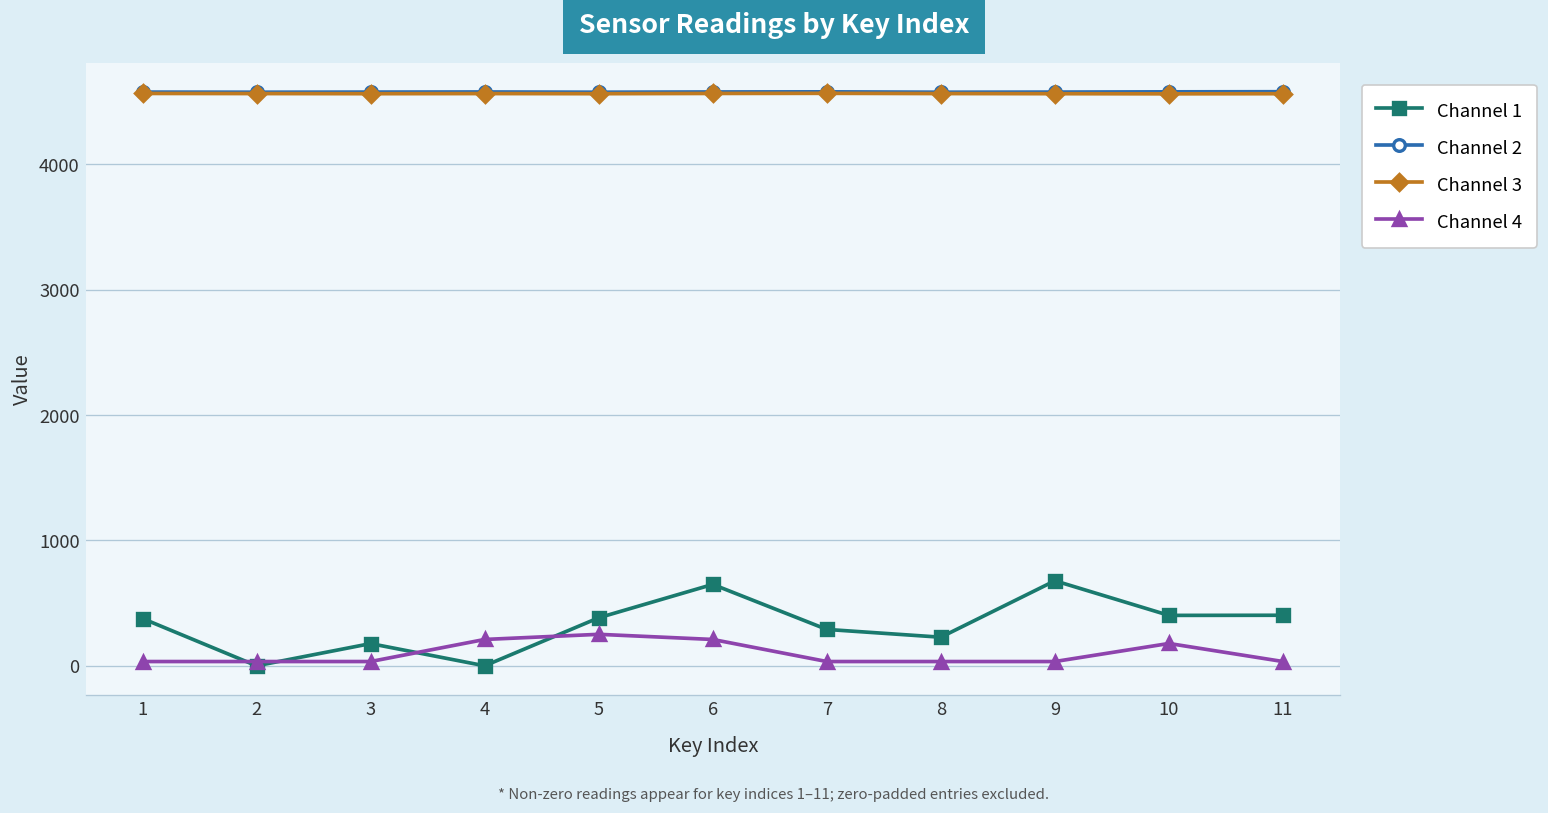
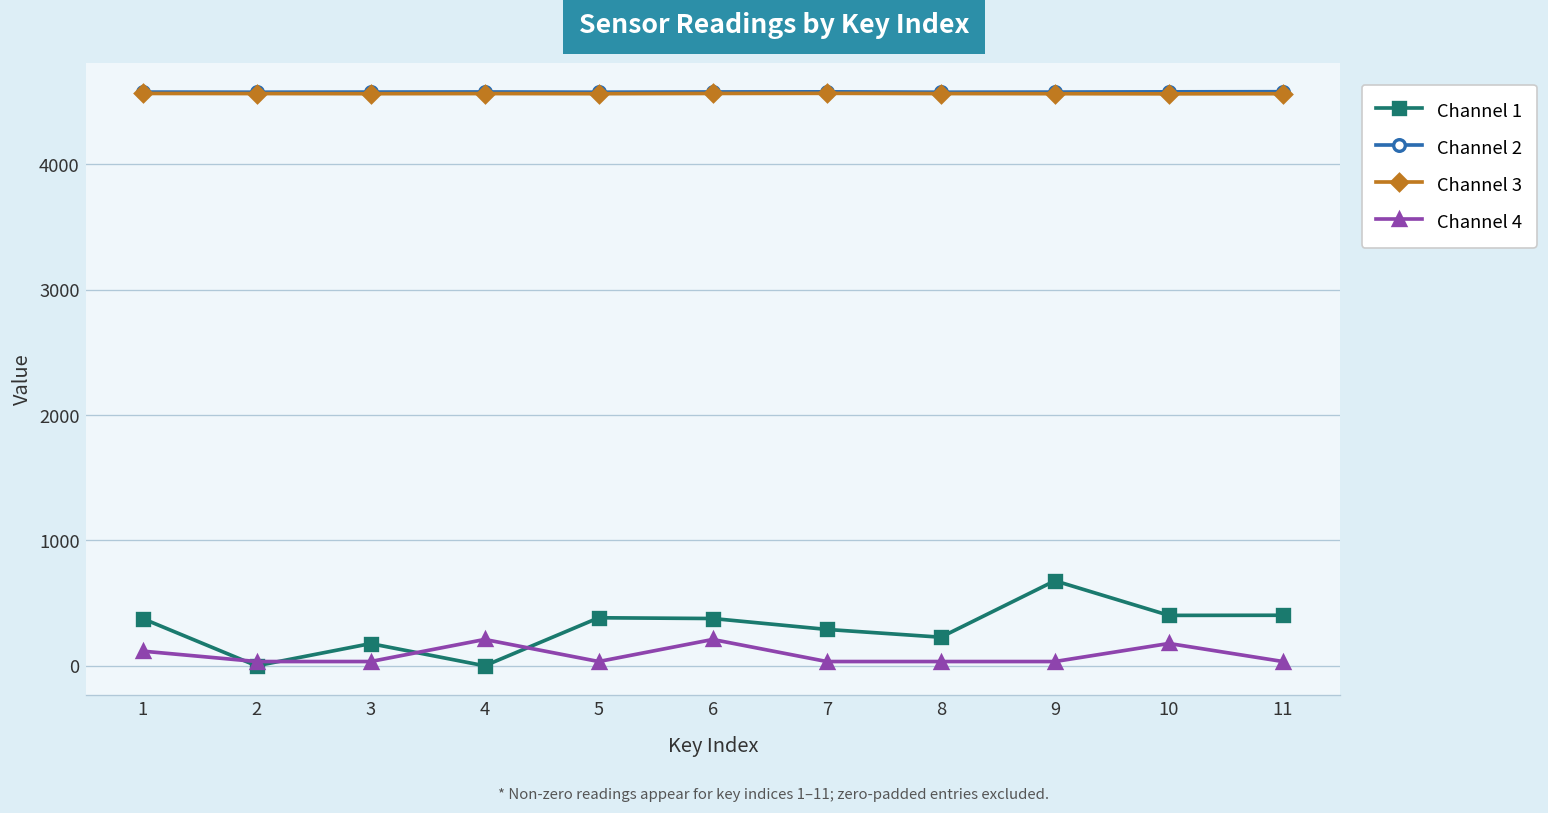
  {
    "Channel 1": {
      "1": 380,
      "2": 0,
      "3": 180,
      "4": 0,
      "5": 380,
-     "6": 650,
+     "6": 380,
      "7": 290,
      "8": 230,
      "9": 680,
      "10": 400,
      "11": 400
    },
    "Channel 4": {
-     "1": 30,
+     "1": 120,
      "2": 30,
      "3": 30,
      "4": 210,
-     "5": 250,
+     "5": 30,
      "6": 210,
      "7": 30,
      "8": 30,
      "9": 30,
      "10": 180,
      "11": 30
    }
  }
